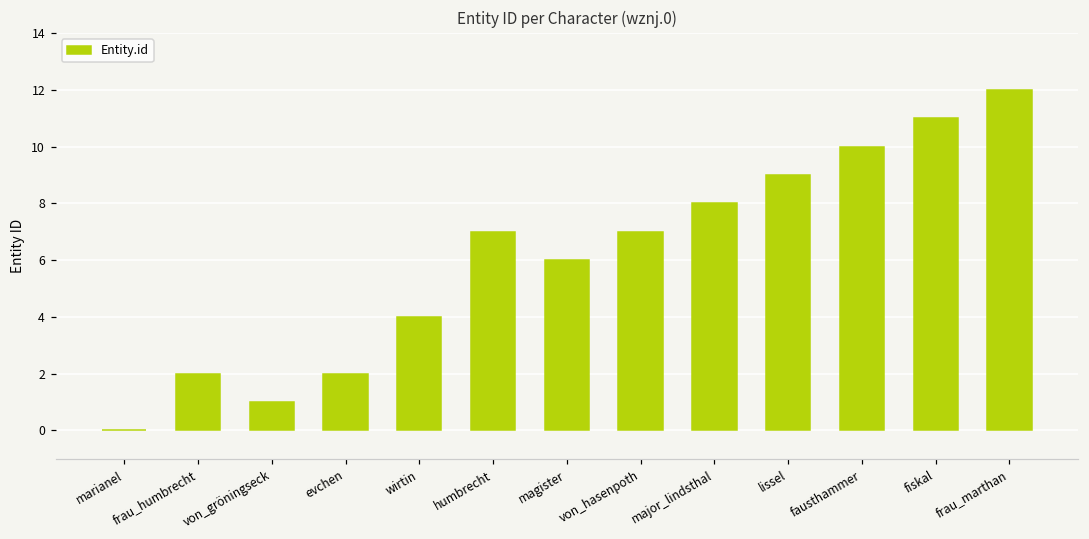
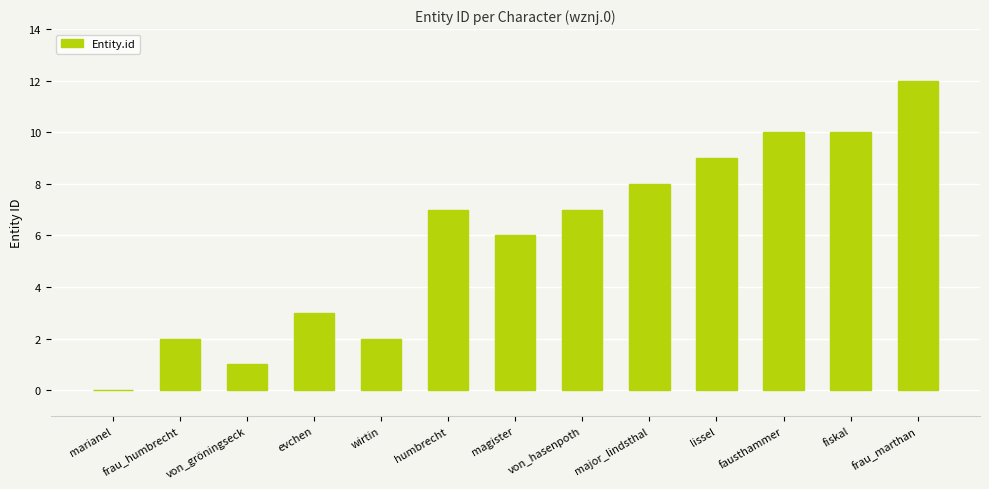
  {
    "marianel": 0,
    "frau_humbrecht": 2,
    "von_gröningseck": 1,
-   "evchen": 2,
-   "wirtin": 4,
+   "evchen": 3,
+   "wirtin": 2,
    "humbrecht": 7,
    "magister": 6,
    "von_hasenpoth": 7,
    "major_lindsthal": 8,
    "lissel": 9,
    "fausthammer": 10,
-   "fiskal": 11,
+   "fiskal": 10,
    "frau_marthan": 12
  }
